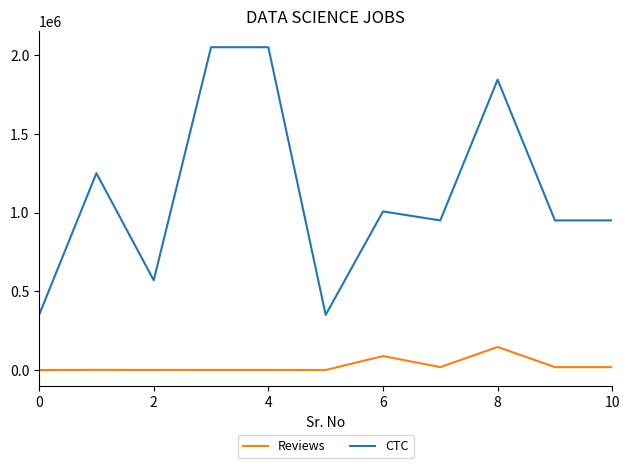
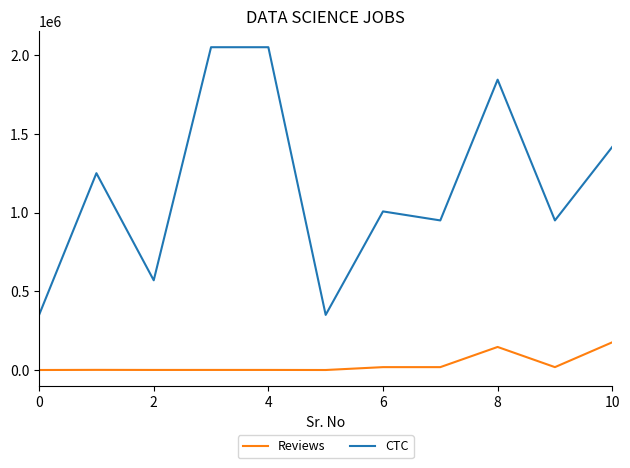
  {
    "Reviews": {
      "0": 0,
      "2": 0,
      "4": 0,
-     "6": 90000,
+     "6": 20000,
      "8": 150000,
-     "10": 20000
+     "10": 180000
    },
    "CTC": {
      "0": 350000,
      "2": 570000,
      "4": 2050000,
      "6": 1010000,
      "8": 1840000,
-     "10": 950000
+     "10": 1420000
    }
  }
